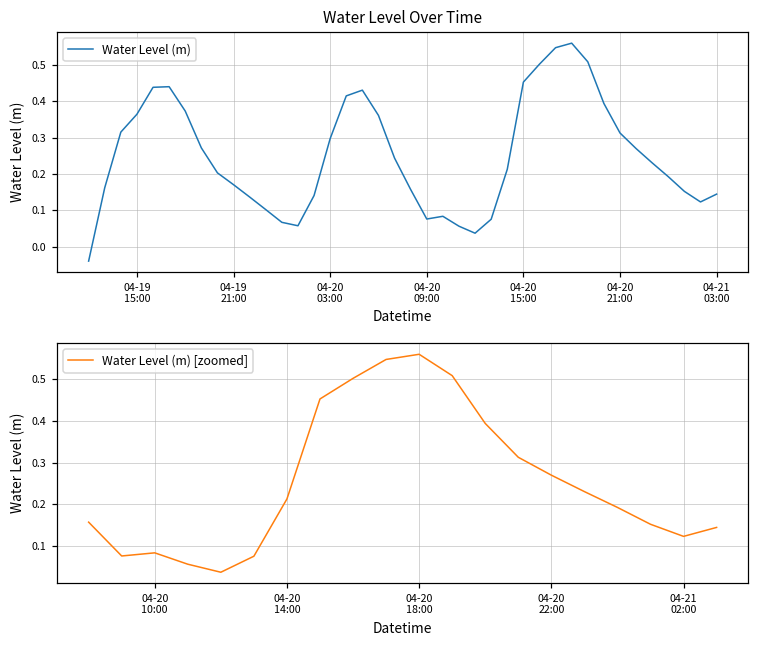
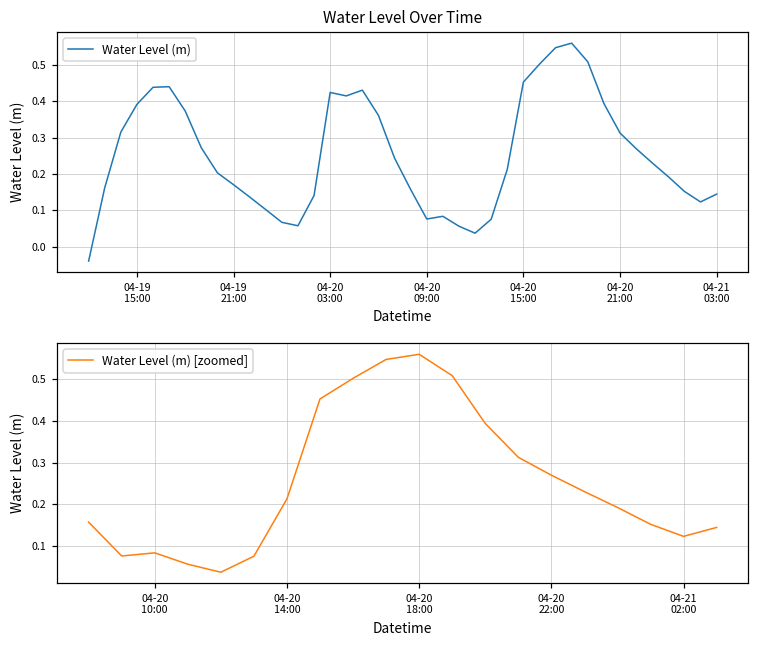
  {
    "Water Level Over Time": {
-     "04-19 15:00": 0.36,
+     "04-19 15:00": 0.39,
      "04-19 21:00": 0.17,
-     "04-20 03:00": 0.30,
+     "04-20 03:00": 0.42,
      "04-20 09:00": 0.08,
      "04-20 15:00": 0.45,
      "04-20 21:00": 0.31,
      "04-21 03:00": 0.14
    }
  }
